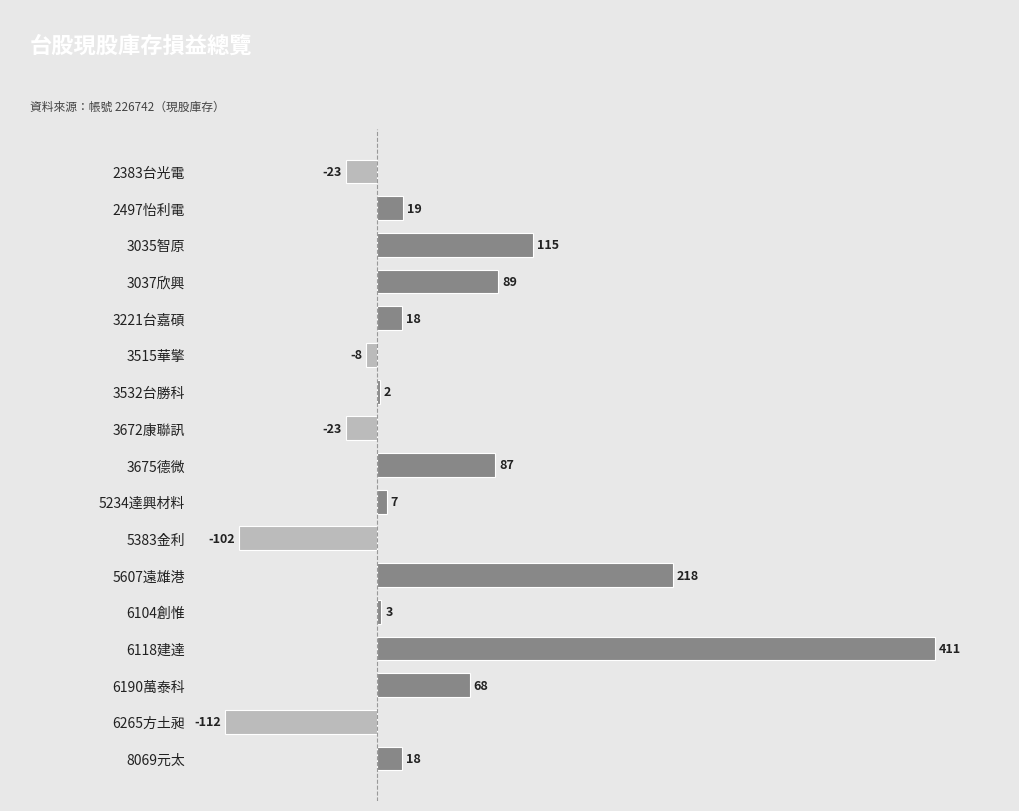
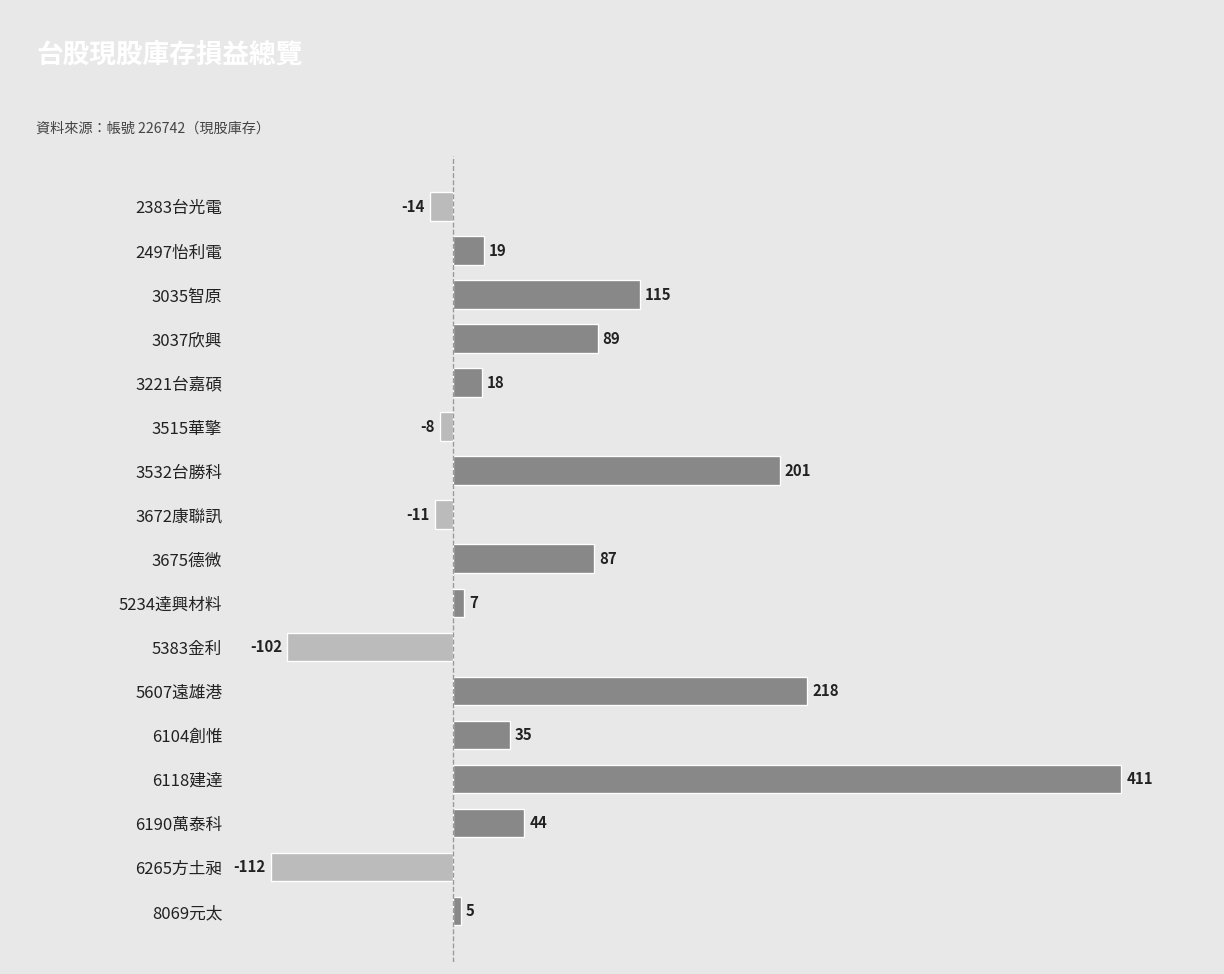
  {
-   "2383台光電": -23,
+   "2383台光電": -14,
    "2497怡利電": 19,
    "3035智原": 115,
    "3037欣興": 89,
    "3221台嘉碩": 18,
    "3515華擎": -8,
-   "3532台勝科": 2,
-   "3672康聯訊": -23,
+   "3532台勝科": 201,
+   "3672康聯訊": -11,
    "3675德微": 87,
    "5234達興材料": 7,
    "5383金利": -102,
    "5607遠雄港": 218,
-   "6104創惟": 3,
+   "6104創惟": 35,
    "6118建達": 411,
-   "6190萬泰科": 68,
+   "6190萬泰科": 44,
    "6265方土昶": -112,
-   "8069元太": 18
+   "8069元太": 5
  }
